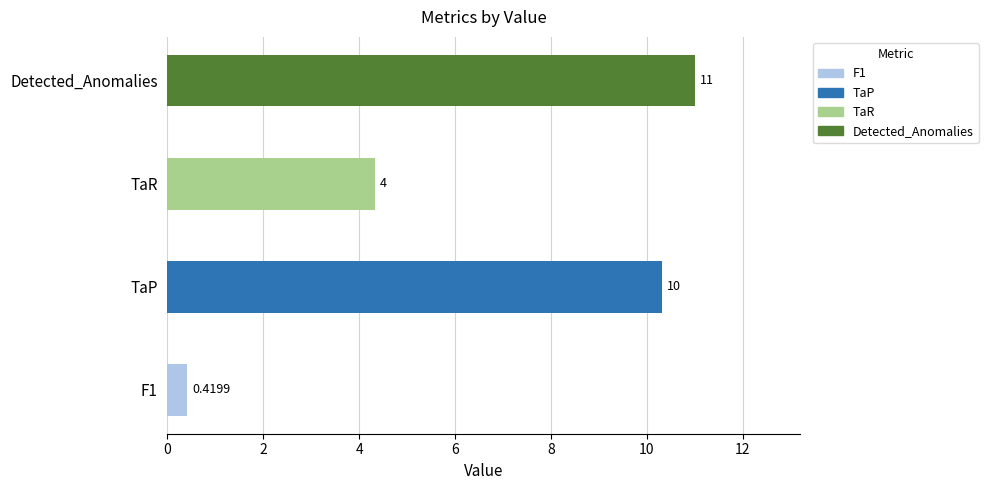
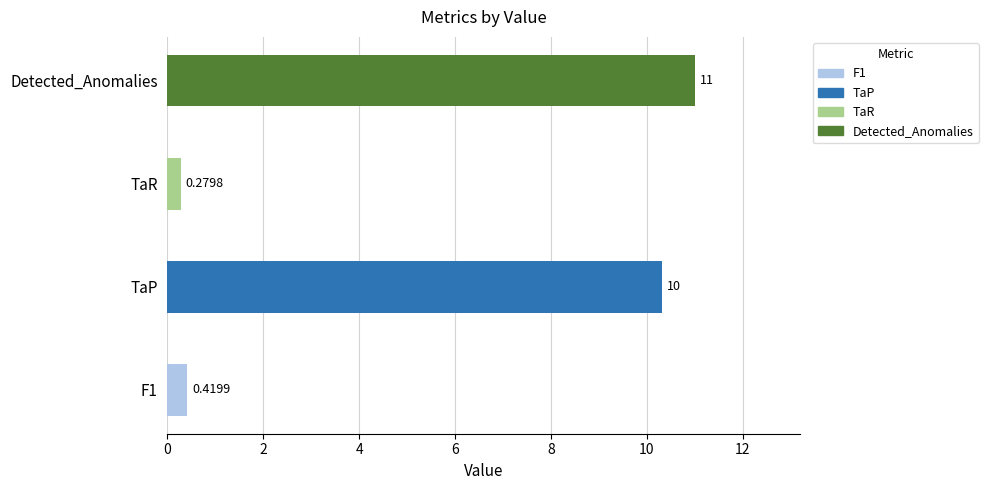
  {
    "Detected_Anomalies": 11,
-   "TaR": 4,
+   "TaR": 0.2798,
    "TaP": 10,
    "F1": 0.4199
  }
